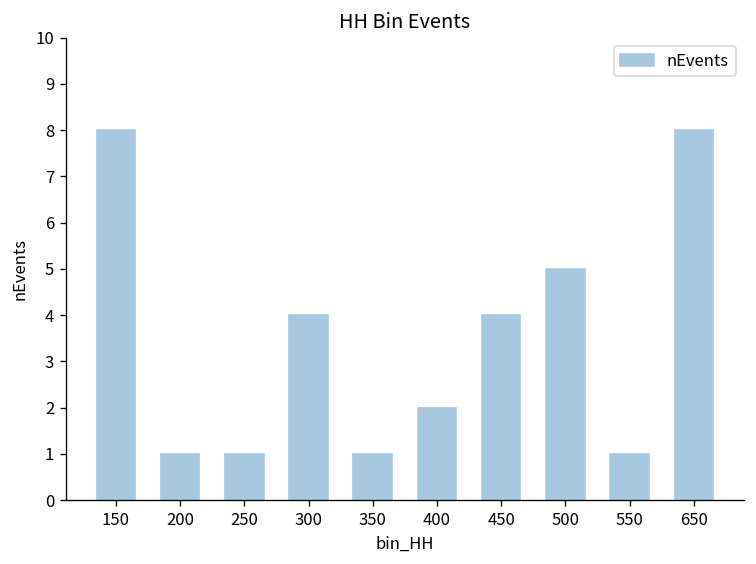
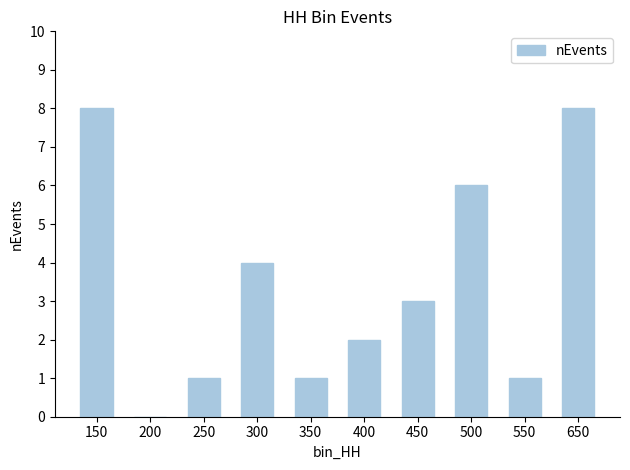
  {
    "150": 8,
-   "200": 1,
+   "200": 0,
    "250": 1,
    "300": 4,
    "350": 1,
    "400": 2,
-   "450": 4,
-   "500": 5,
+   "450": 3,
+   "500": 6,
    "550": 1,
    "650": 8
  }
